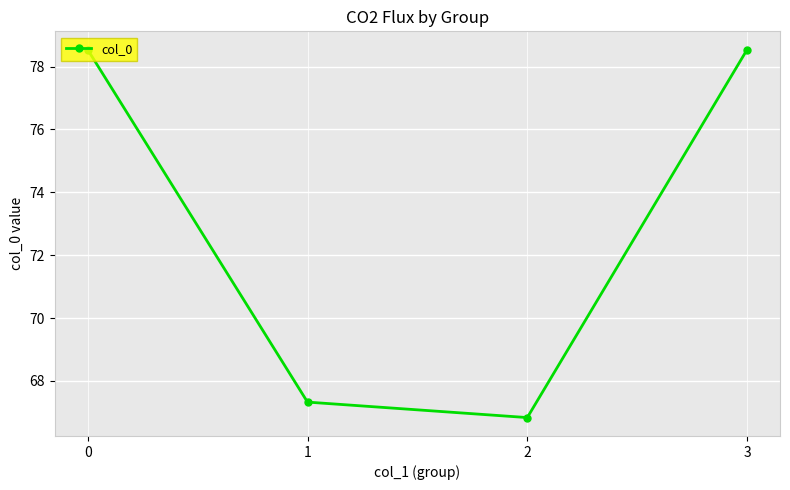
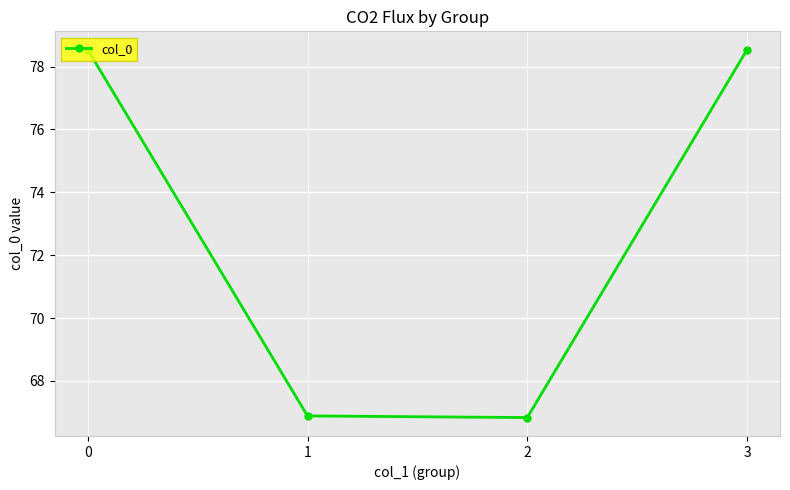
  {
-   "1": 67.3,
+   "1": 66.9,
    "2": 66.8,
    "3": 78.5
  }
